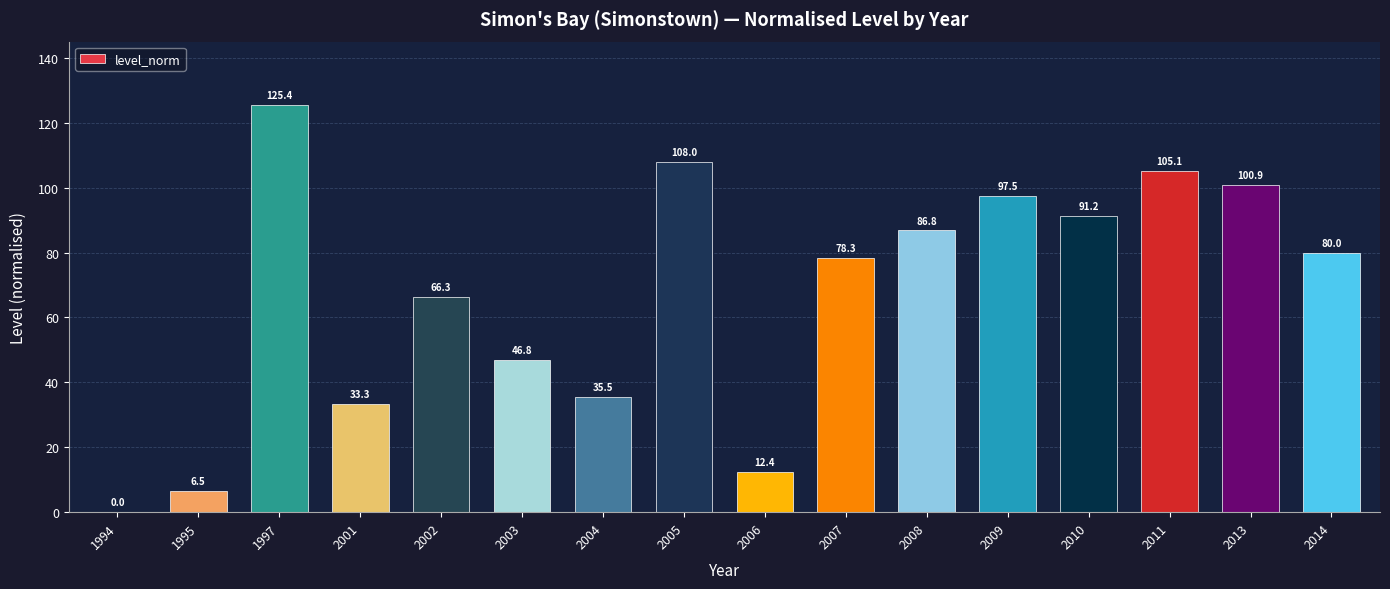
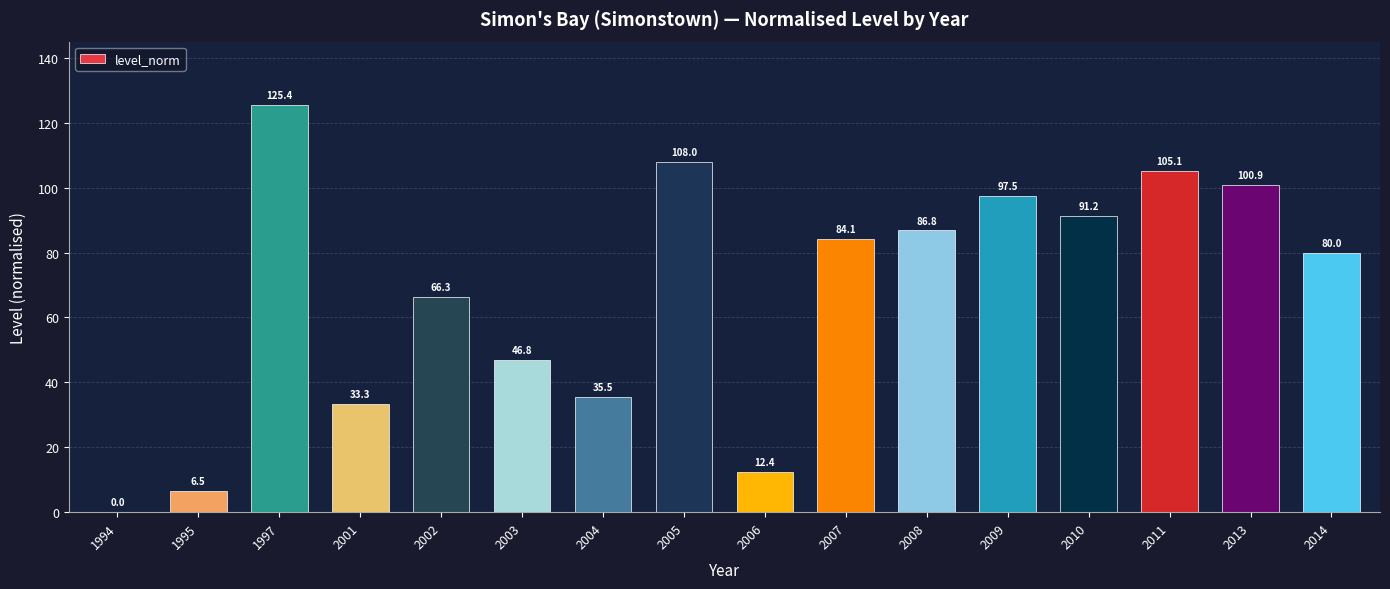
  {
    "1994": 0.0,
    "1995": 6.5,
    "1997": 125.4,
    "2001": 33.3,
    "2002": 66.3,
    "2003": 46.8,
    "2004": 35.5,
    "2005": 108.0,
    "2006": 12.4,
-   "2007": 78.3,
+   "2007": 84.1,
    "2008": 86.8,
    "2009": 97.5,
    "2010": 91.2,
    "2011": 105.1,
    "2013": 100.9,
    "2014": 80.0
  }
